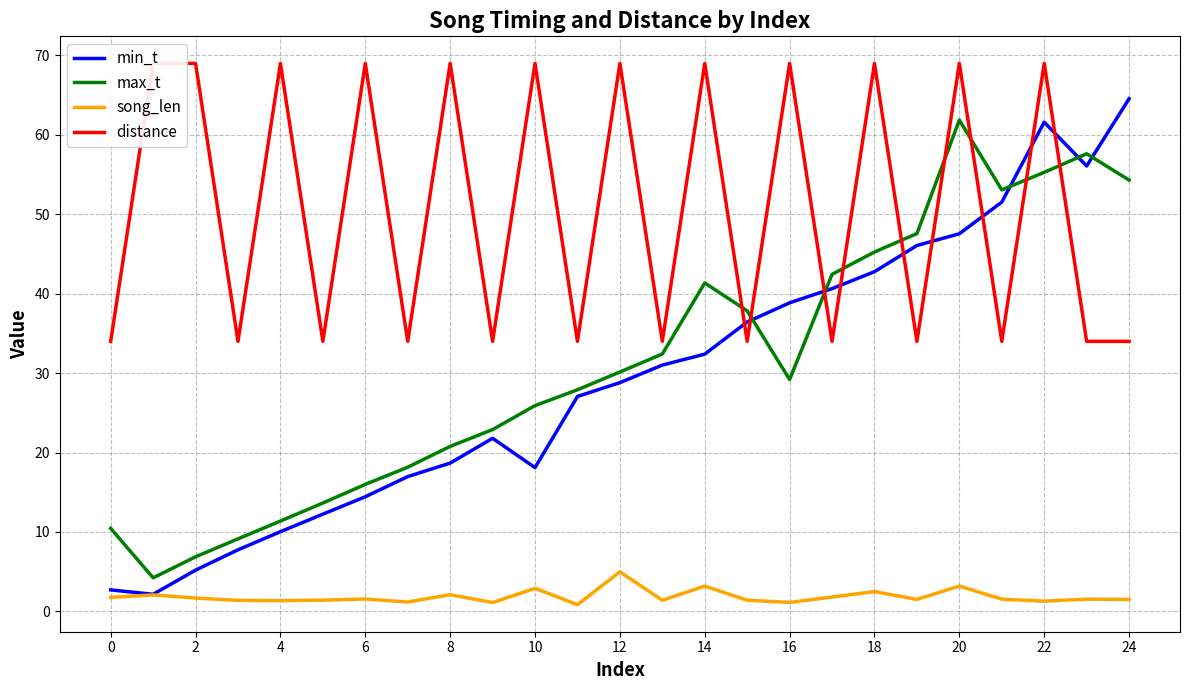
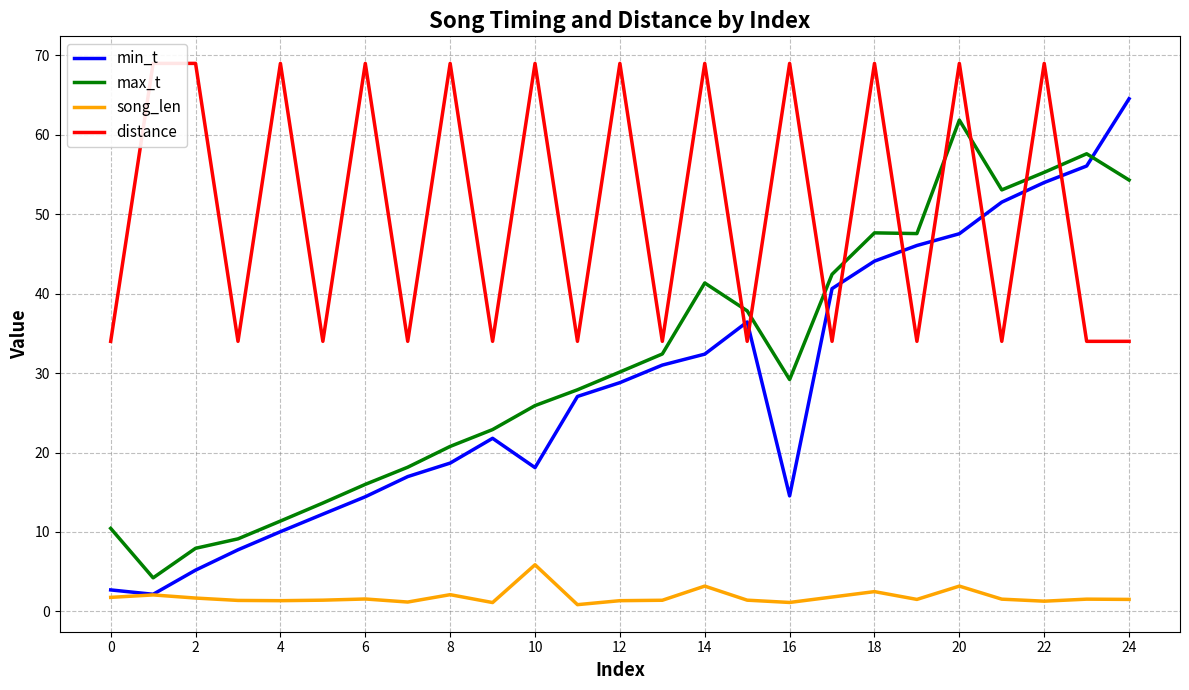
  {
    "min_t": {
      "0": 3,
      "2": 5,
      "4": 10,
      "6": 14,
      "8": 19,
      "10": 18,
      "12": 29,
      "14": 32,
-     "16": 39,
-     "18": 43,
+     "16": 15,
+     "18": 44,
      "20": 48,
-     "22": 62,
+     "22": 54,
      "24": 65
    },
    "max_t": {
      "0": 10,
-     "2": 7,
+     "2": 8,
      "4": 11,
      "6": 16,
      "8": 21,
      "10": 26,
      "12": 30,
      "14": 41,
      "16": 29,
-     "18": 45,
+     "18": 48,
      "20": 62,
      "22": 55,
      "24": 54
    },
    "song_len": {
      "0": 2,
      "2": 2,
      "4": 1,
      "6": 2,
      "8": 2,
-     "10": 3,
-     "12": 5,
+     "10": 6,
+     "12": 1,
      "14": 3,
      "16": 1,
      "18": 2,
      "20": 3,
      "22": 1,
      "24": 2
    },
    "distance": {
      "0": 34,
      "2": 69,
      "4": 69,
      "6": 69,
      "8": 69,
      "10": 69,
      "12": 69,
      "14": 69,
      "16": 69,
      "18": 69,
      "20": 69,
      "22": 69,
      "24": 34
    }
  }
